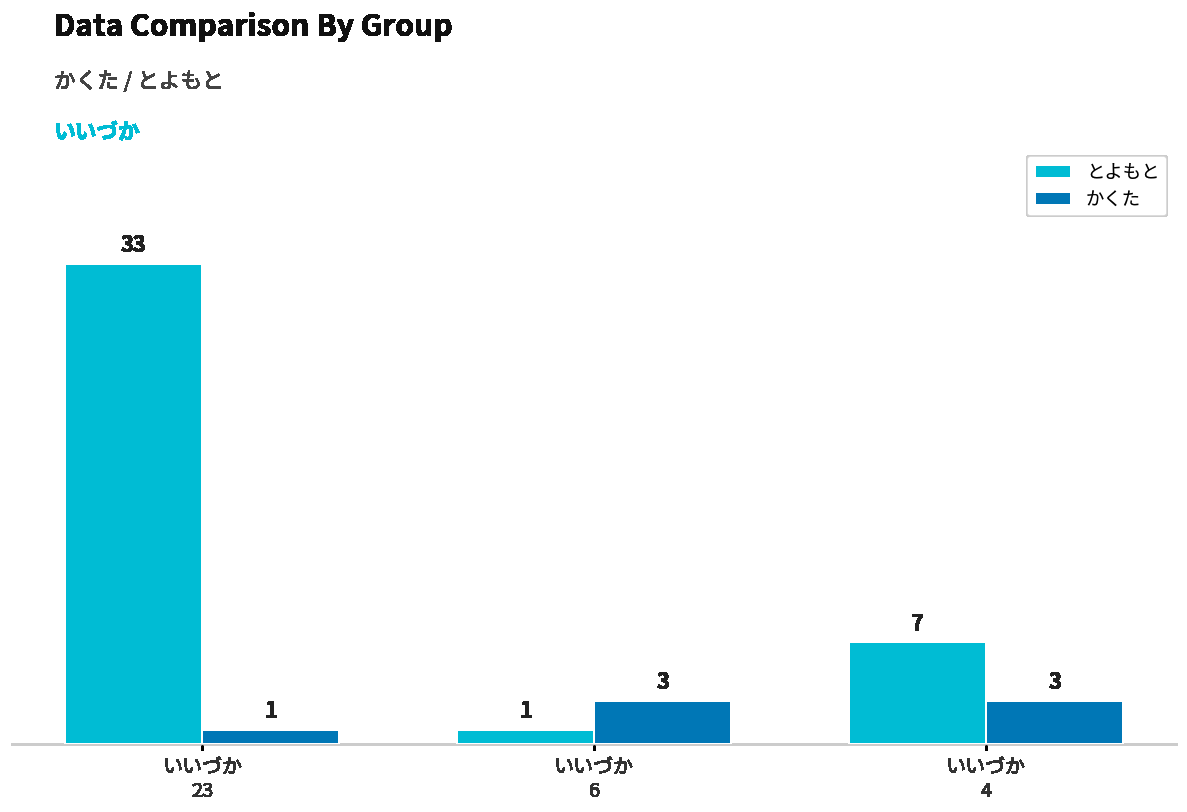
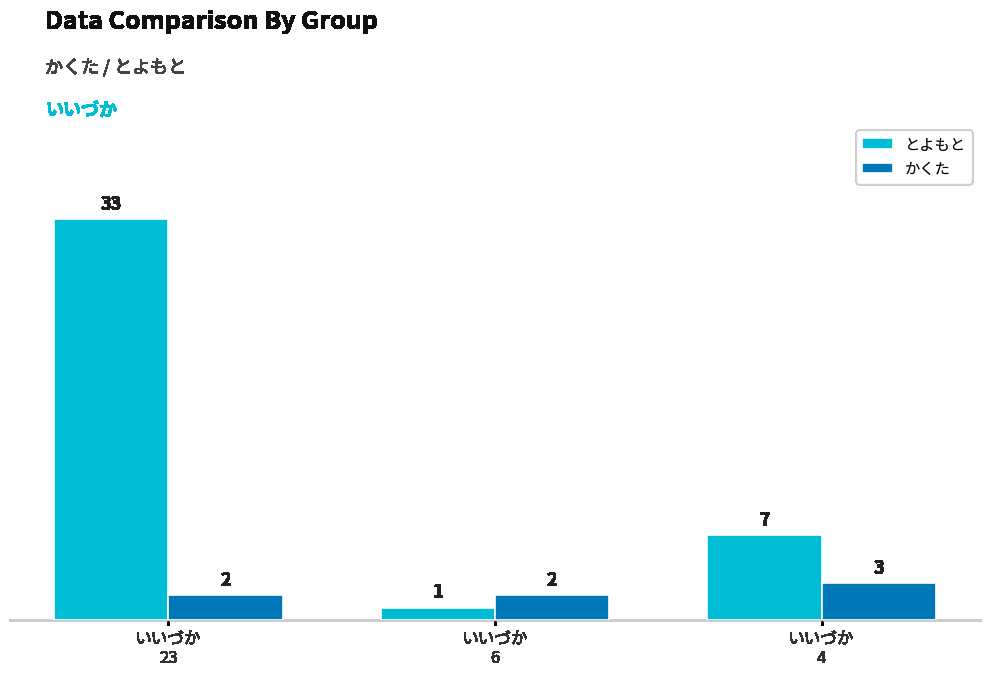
  {
    "とよもと": {
      "いいづか 23": 33,
      "いいづか 6": 1,
      "いいづか 4": 7
    },
    "かくた": {
-     "いいづか 23": 1,
-     "いいづか 6": 3,
+     "いいづか 23": 2,
+     "いいづか 6": 2,
      "いいづか 4": 3
    }
  }
